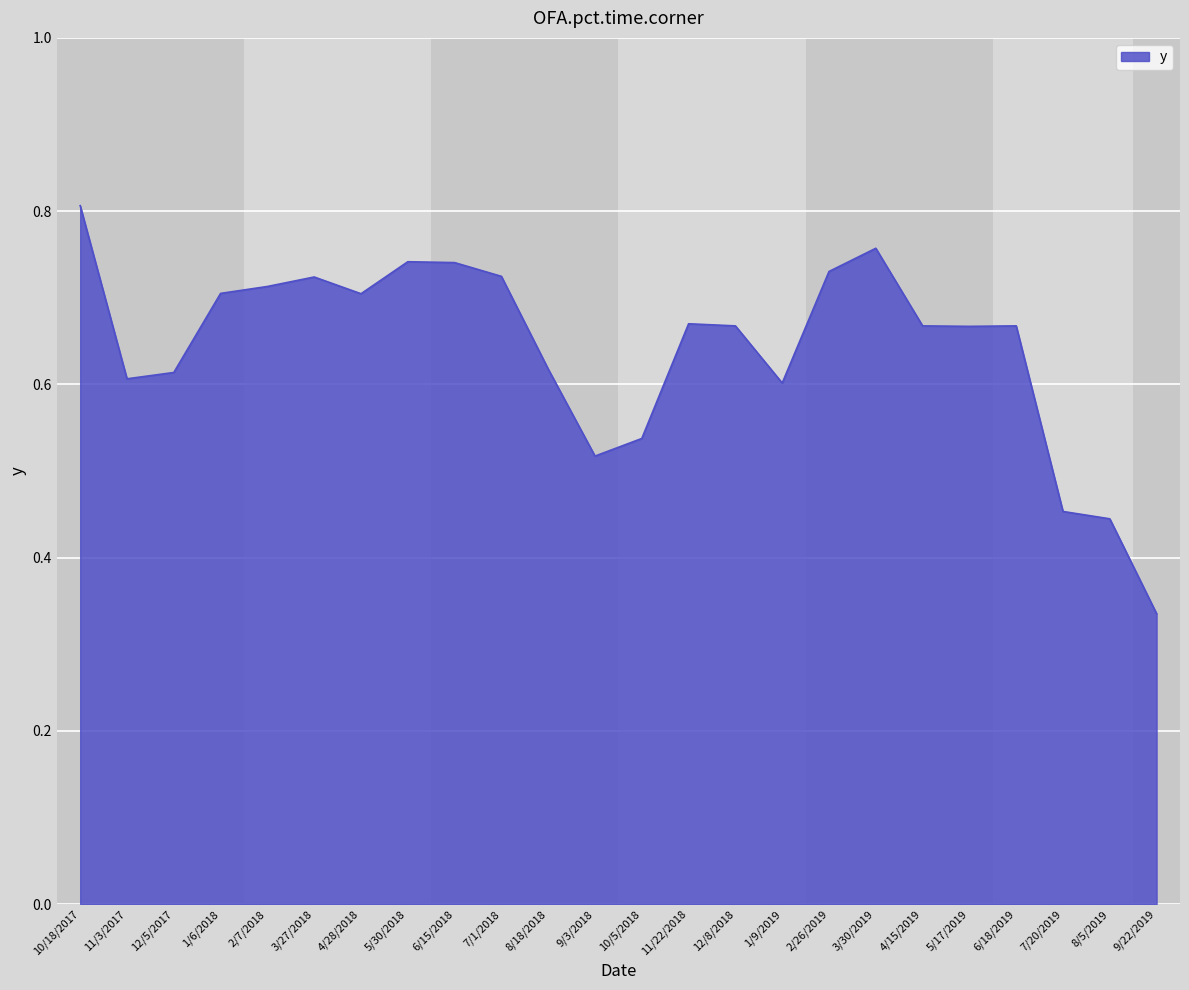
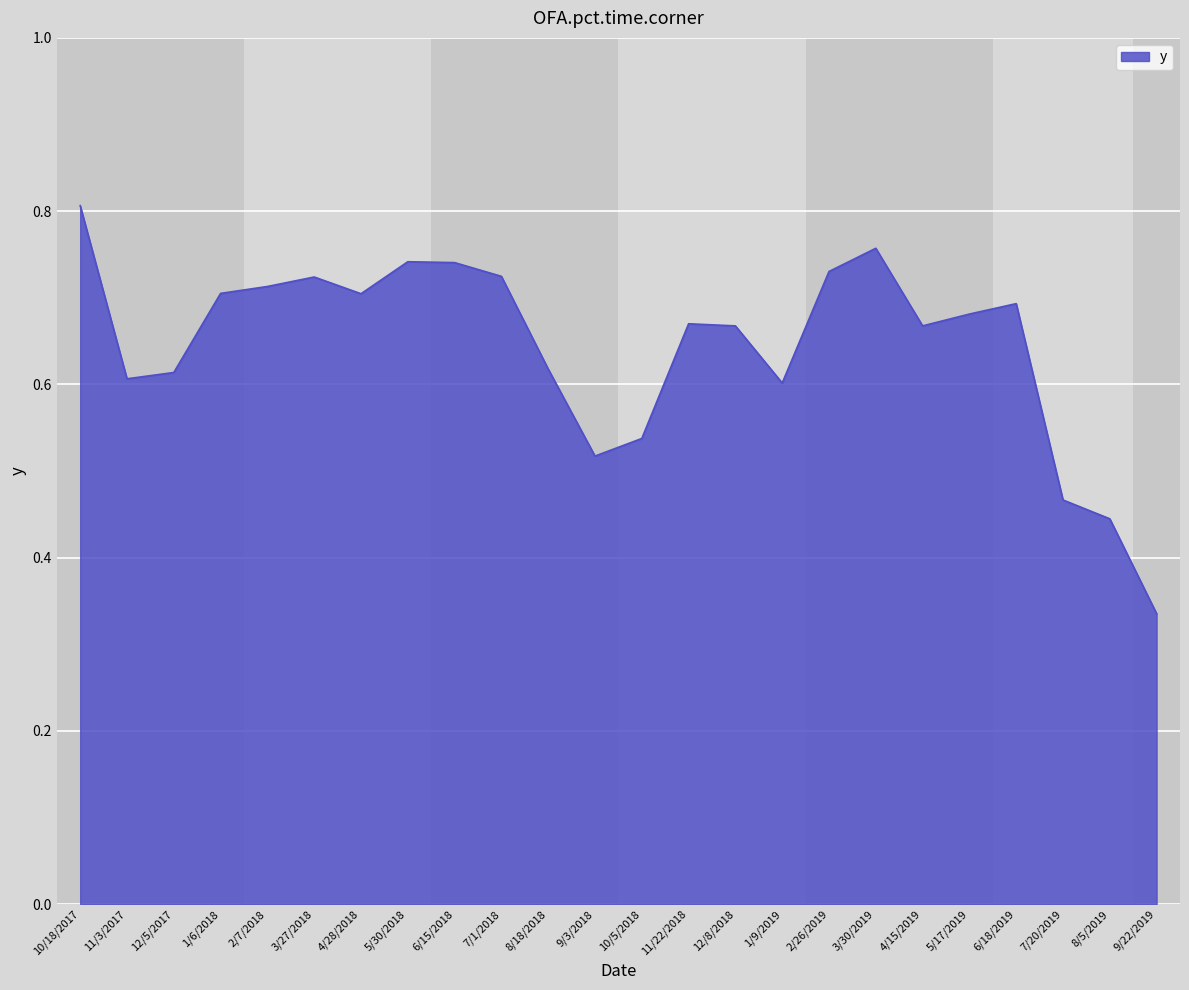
  {
    "10/18/2017": 0.81,
    "11/3/2017": 0.61,
    "12/5/2017": 0.61,
    "1/6/2018": 0.71,
    "2/7/2018": 0.71,
    "3/27/2018": 0.72,
    "4/28/2018": 0.70,
    "5/30/2018": 0.74,
    "6/15/2018": 0.74,
    "7/1/2018": 0.72,
    "8/18/2018": 0.62,
    "9/3/2018": 0.52,
    "10/5/2018": 0.54,
    "11/22/2018": 0.67,
    "12/8/2018": 0.67,
    "1/9/2019": 0.60,
    "2/26/2019": 0.73,
    "3/30/2019": 0.76,
    "4/15/2019": 0.67,
-   "5/17/2019": 0.67,
-   "6/18/2019": 0.67,
-   "7/20/2019": 0.45,
+   "5/17/2019": 0.68,
+   "6/18/2019": 0.69,
+   "7/20/2019": 0.47,
    "8/5/2019": 0.44,
    "9/22/2019": 0.34
  }
